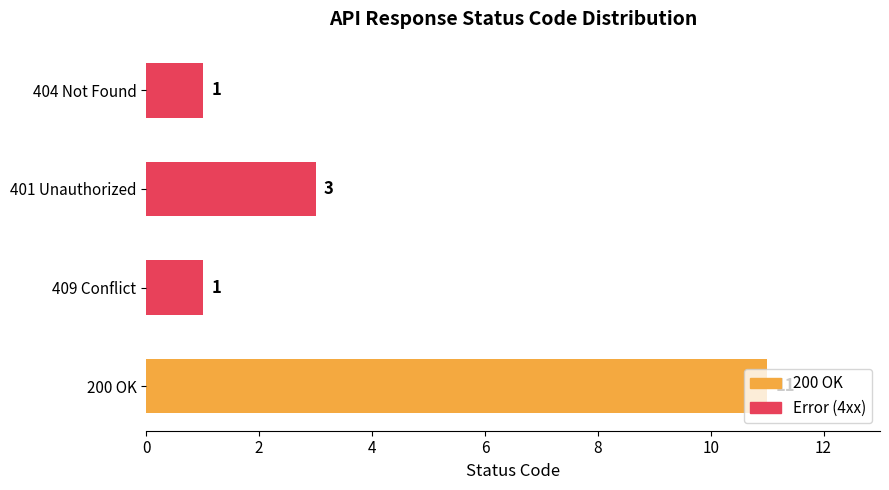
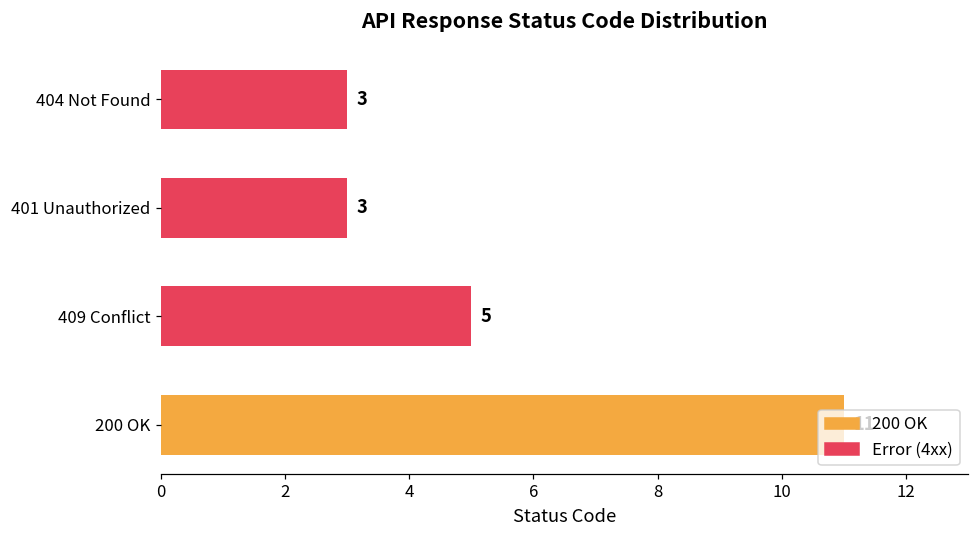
  {
    "Error (4xx)": {
-     "404 Not Found": 1,
+     "404 Not Found": 3,
      "401 Unauthorized": 3,
-     "409 Conflict": 1
+     "409 Conflict": 5
    }
  }
